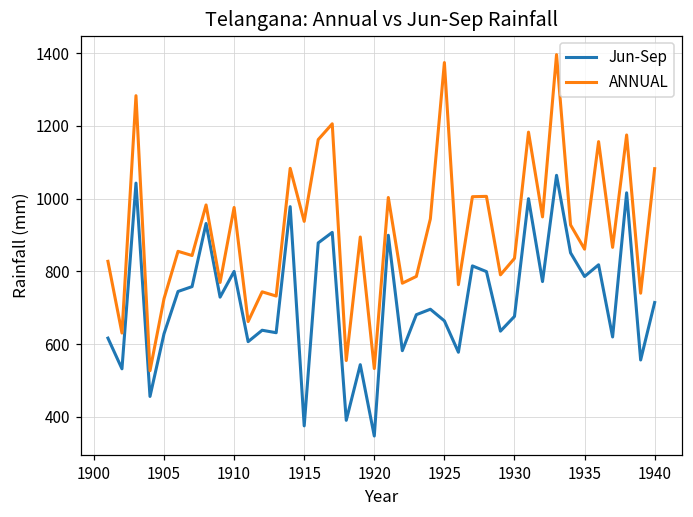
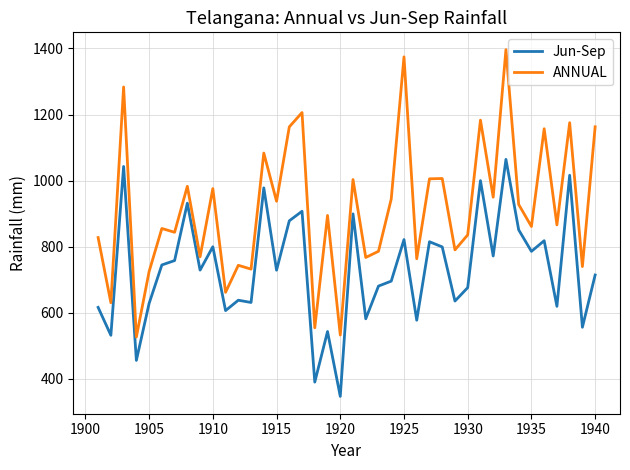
  {
    "Jun-Sep": {
      "1905": 630,
      "1910": 800,
-     "1915": 380,
+     "1915": 730,
      "1920": 350,
-     "1925": 660,
+     "1925": 820,
      "1930": 680,
      "1935": 790,
      "1940": 710
    },
    "ANNUAL": {
      "1905": 720,
      "1910": 980,
      "1915": 940,
      "1920": 530,
      "1925": 1370,
      "1930": 840,
      "1935": 860,
-     "1940": 1080
+     "1940": 1160
    }
  }
